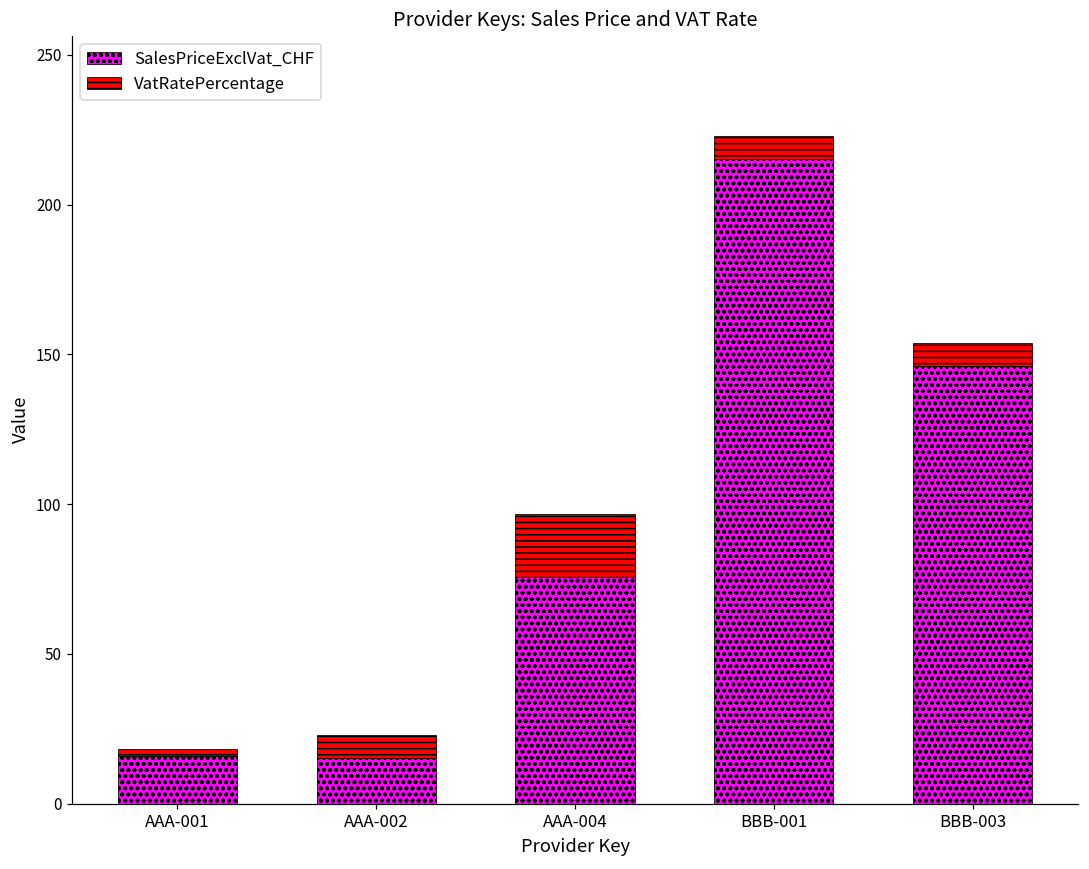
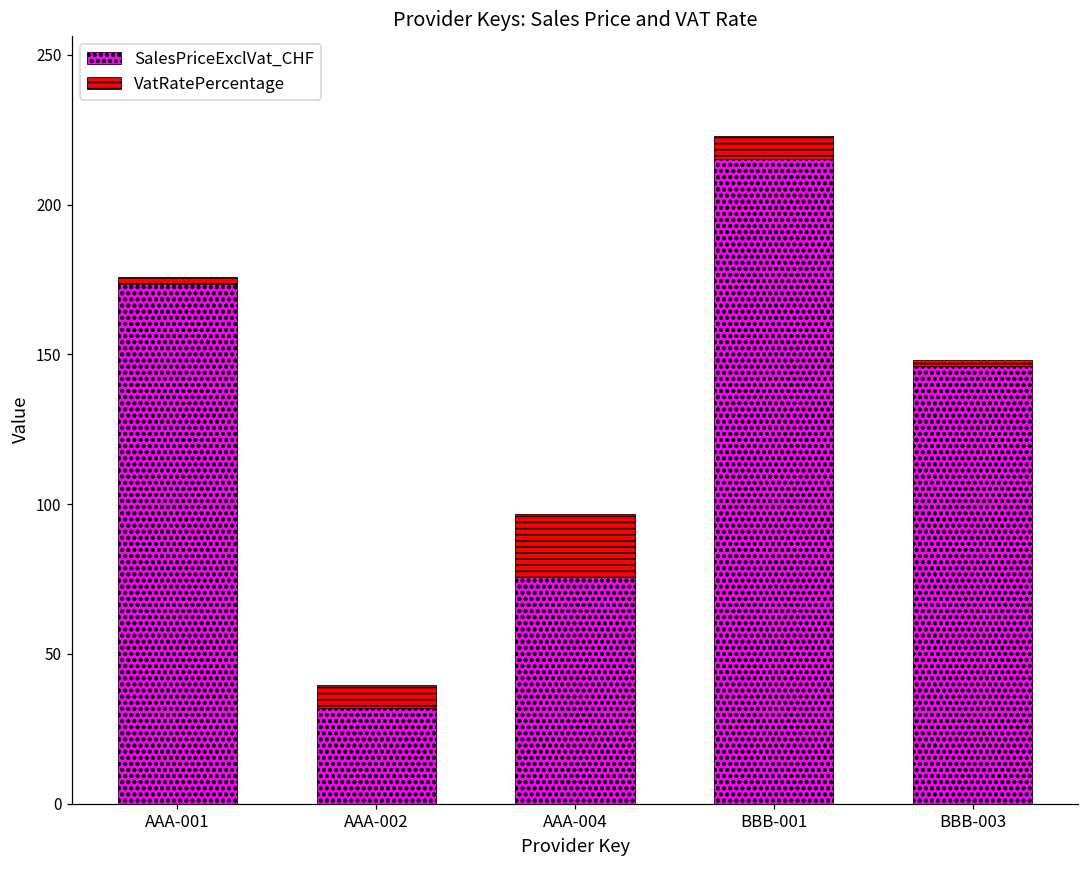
  {
    "SalesPriceExclVat_CHF": {
-     "AAA-001": 16,
-     "AAA-002": 15,
+     "AAA-001": 173,
+     "AAA-002": 32,
      "AAA-004": 76,
      "BBB-001": 215,
      "BBB-003": 146
    },
    "VatRatePercentage": {
      "AAA-001": 3,
      "AAA-002": 8,
      "AAA-004": 21,
      "BBB-001": 8,
-     "BBB-003": 8
+     "BBB-003": 2
    }
  }
